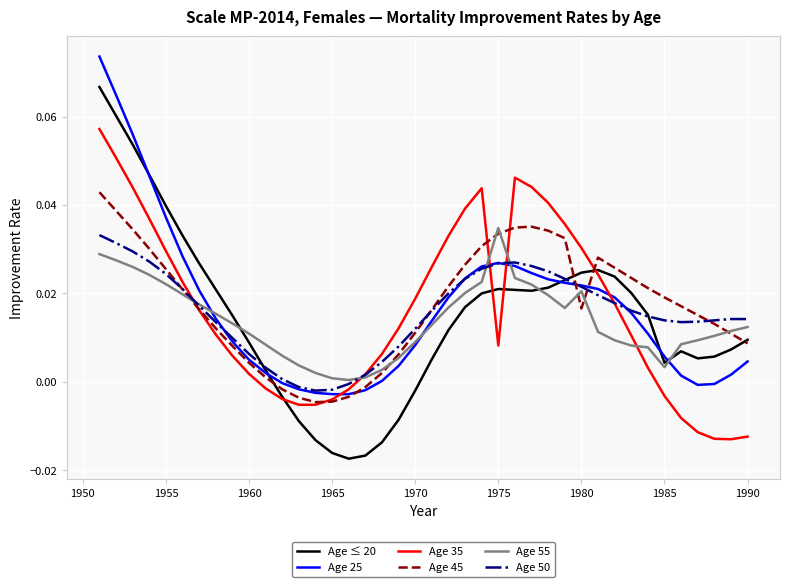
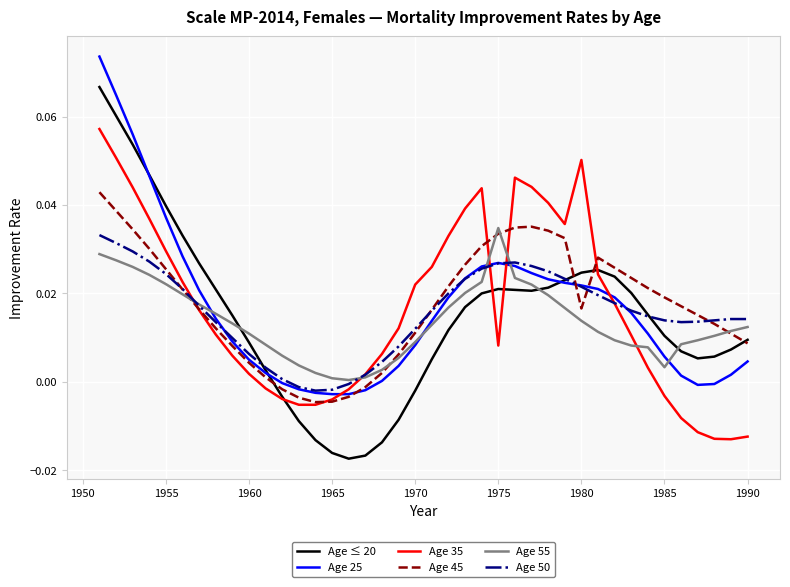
  {
    "Age ≤ 20": {
      "1955": 0.040,
      "1960": 0.009,
      "1965": -0.016,
      "1970": -0.002,
      "1975": 0.021,
      "1980": 0.025,
-     "1985": 0.004,
+     "1985": 0.010,
      "1990": 0.010
    },
    "Age 25": {
      "1955": 0.037,
      "1960": 0.005,
      "1965": -0.003,
      "1970": 0.008,
      "1985": 0.006,
      "1990": 0.005
    },
    "Age 35": {
      "1955": 0.030,
      "1960": 0.002,
-     "1970": 0.019,
+     "1970": 0.022,
      "1975": 0.008,
-     "1980": 0.030,
+     "1980": 0.050,
      "1985": -0.003,
      "1990": -0.012
    },
    "Age 45": {
      "1955": 0.026,
      "1960": 0.004,
      "1970": 0.011,
      "1975": 0.034,
      "1980": 0.017,
      "1985": 0.019,
      "1990": 0.009
    },
    "Age 55": {
      "1955": 0.022,
      "1960": 0.011,
      "1965": 0.001,
      "1970": 0.009,
      "1975": 0.035,
-     "1980": 0.021,
+     "1980": 0.014,
      "1985": 0.003,
      "1990": 0.012
    },
    "Age 50": {
      "1955": 0.024,
      "1960": 0.006,
      "1965": -0.002,
      "1970": 0.012,
      "1985": 0.014,
      "1990": 0.014
    }
  }
